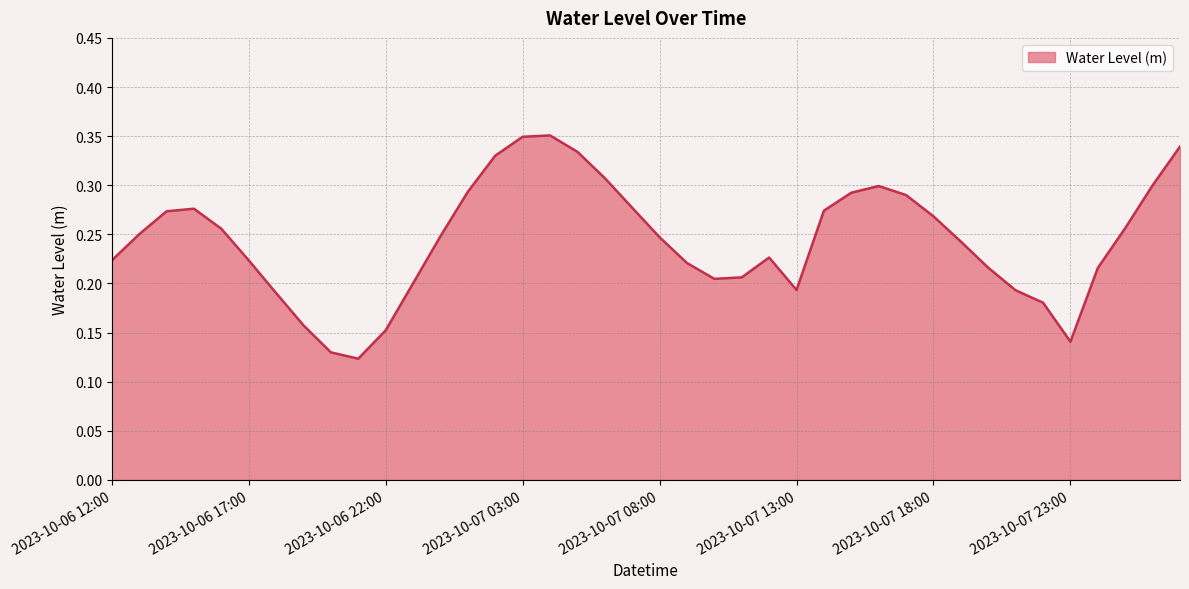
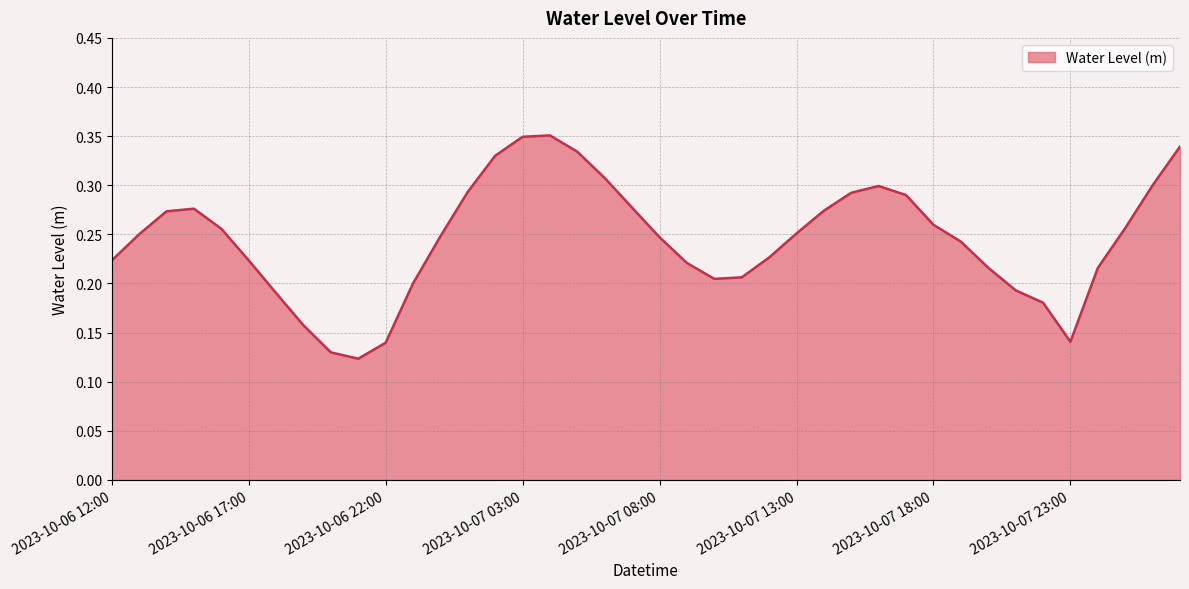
  {
    "2023-10-06 12:00": 0.22,
    "2023-10-06 17:00": 0.22,
-   "2023-10-06 22:00": 0.15,
+   "2023-10-06 22:00": 0.14,
    "2023-10-07 03:00": 0.35,
    "2023-10-07 08:00": 0.25,
-   "2023-10-07 13:00": 0.19,
-   "2023-10-07 18:00": 0.27,
+   "2023-10-07 13:00": 0.25,
+   "2023-10-07 18:00": 0.26,
    "2023-10-07 23:00": 0.14
  }
